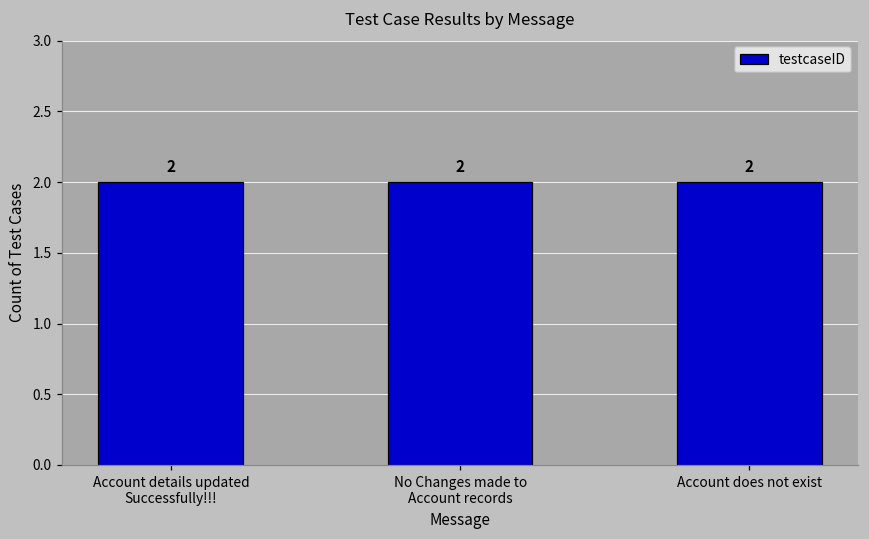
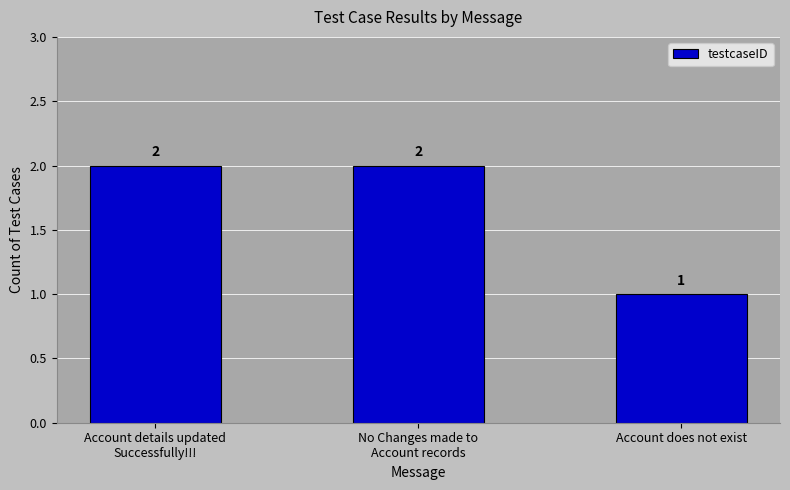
  {
    "Account details updated Successfully!!!": 2,
    "No Changes made to Account records": 2,
-   "Account does not exist": 2
+   "Account does not exist": 1
  }
